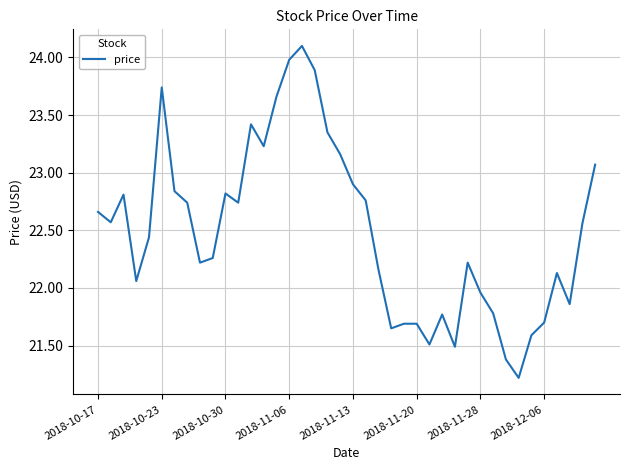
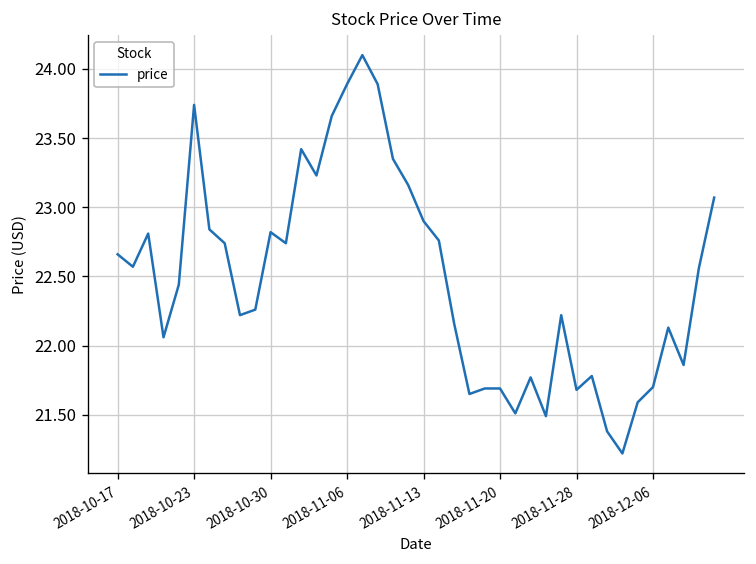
  {
    "2018-10-23": 23.74,
    "2018-10-30": 22.82,
-   "2018-11-06": 23.98,
+   "2018-11-06": 23.89,
    "2018-11-13": 22.90,
    "2018-11-20": 21.69,
-   "2018-11-28": 21.96,
+   "2018-11-28": 21.68,
    "2018-12-06": 21.70
  }
